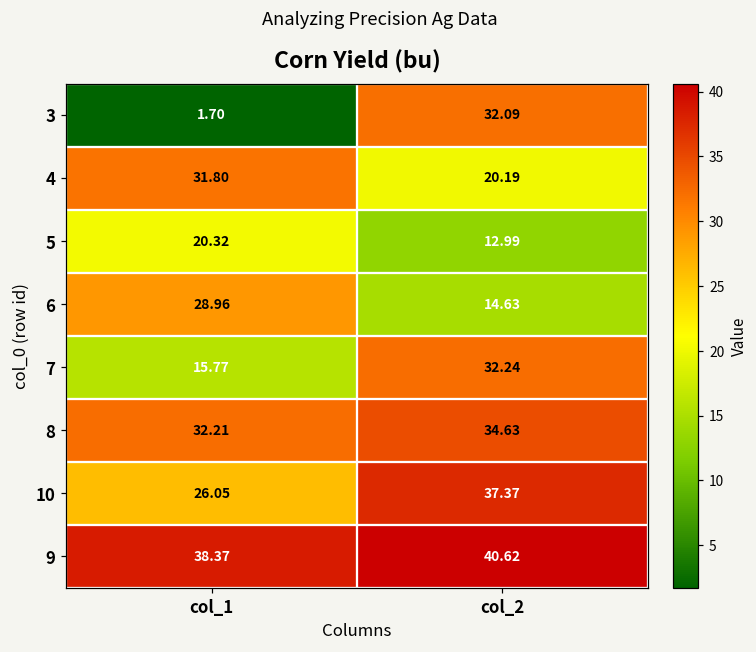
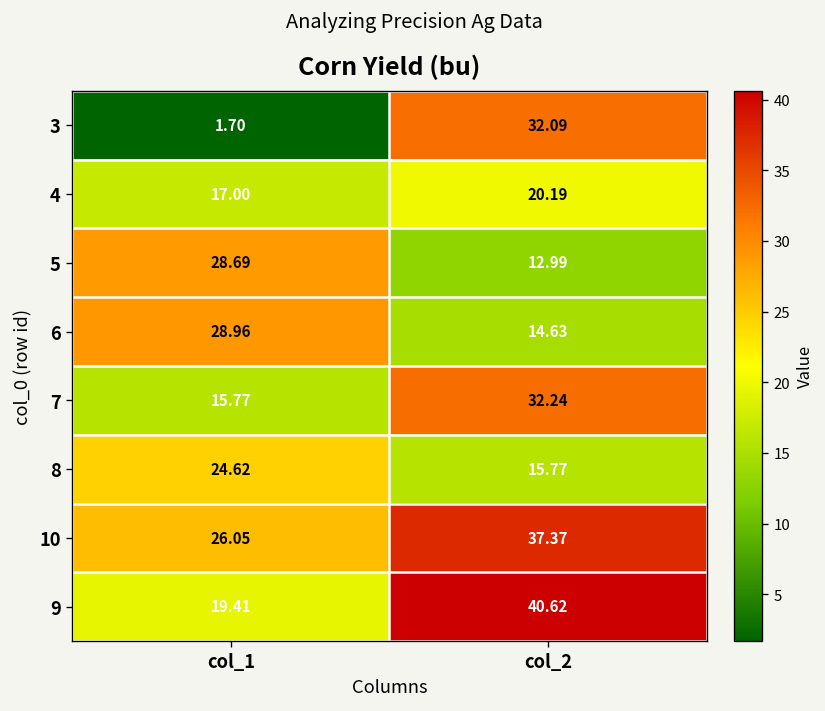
  {
    "3": {
      "col_1": 1.70,
      "col_2": 32.09
    },
    "4": {
-     "col_1": 31.80,
+     "col_1": 17.00,
      "col_2": 20.19
    },
    "5": {
-     "col_1": 20.32,
+     "col_1": 28.69,
      "col_2": 12.99
    },
    "6": {
      "col_1": 28.96,
      "col_2": 14.63
    },
    "7": {
      "col_1": 15.77,
      "col_2": 32.24
    },
    "8": {
-     "col_1": 32.21,
-     "col_2": 34.63
+     "col_1": 24.62,
+     "col_2": 15.77
    },
    "10": {
      "col_1": 26.05,
      "col_2": 37.37
    },
    "9": {
-     "col_1": 38.37,
+     "col_1": 19.41,
      "col_2": 40.62
    }
  }
